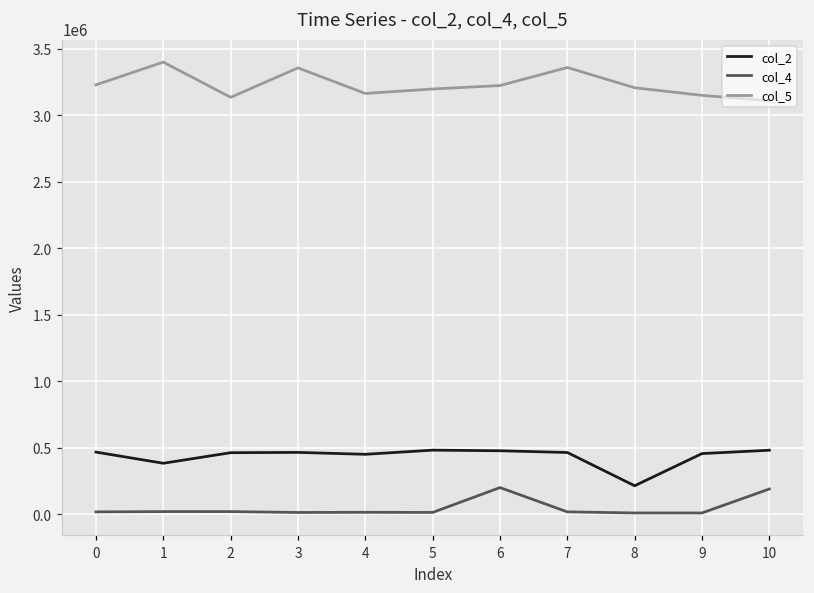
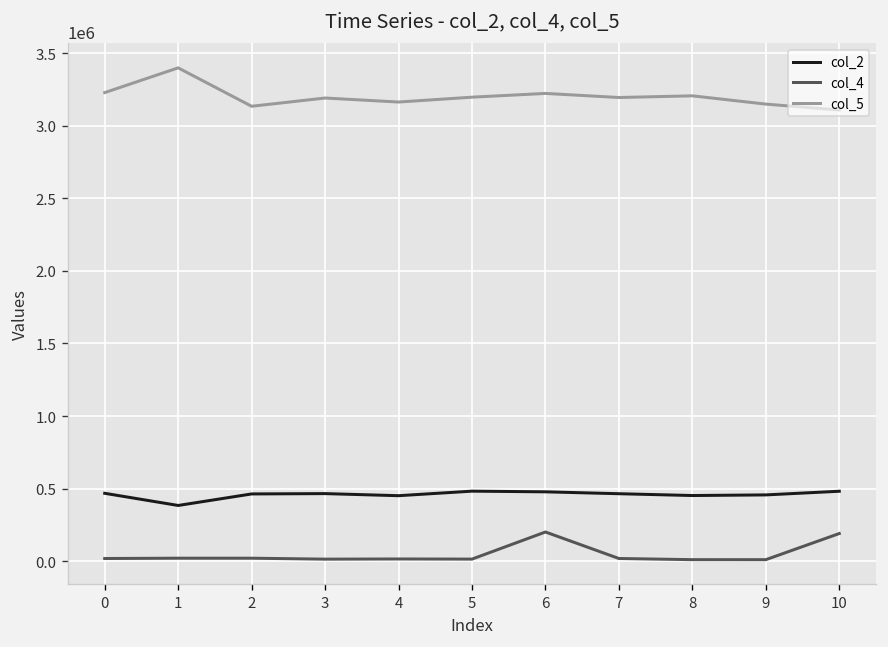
  {
    "col_2": {
      "0": 470000,
      "1": 380000,
      "2": 460000,
      "3": 470000,
      "4": 450000,
      "5": 480000,
      "6": 480000,
      "7": 460000,
-     "8": 210000,
+     "8": 450000,
      "9": 460000,
      "10": 480000
    },
    "col_4": {
      "0": 20000,
      "1": 20000,
      "2": 20000,
      "3": 10000,
      "4": 10000,
      "5": 10000,
      "6": 200000,
      "7": 20000,
      "8": 10000,
      "9": 10000,
      "10": 190000
    },
    "col_5": {
      "0": 3230000,
      "1": 3400000,
      "2": 3130000,
-     "3": 3360000,
+     "3": 3190000,
      "4": 3160000,
      "5": 3200000,
      "6": 3220000,
-     "7": 3360000,
+     "7": 3200000,
      "8": 3210000,
      "9": 3150000,
      "10": 3110000
    }
  }
